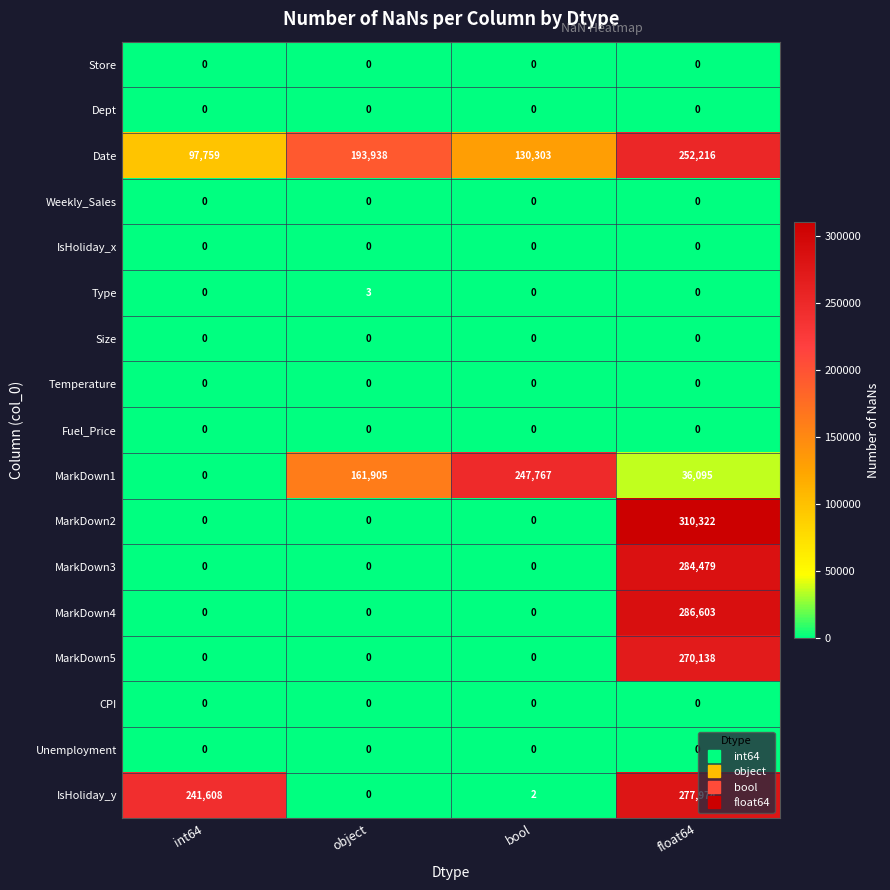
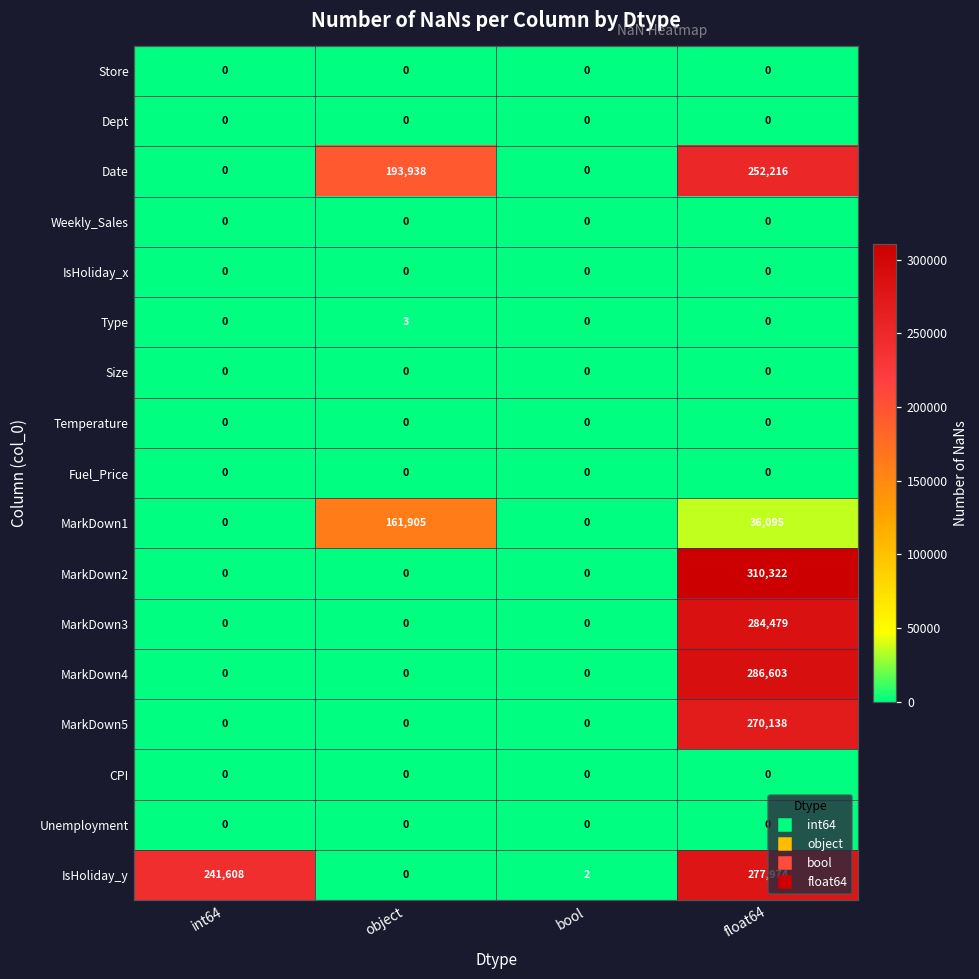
  {
    "Store": {
      "int64": "0",
      "object": "0",
      "bool": "0",
      "float64": "0"
    },
    "Dept": {
      "int64": "0",
      "object": "0",
      "bool": "0",
      "float64": "0"
    },
    "Date": {
-     "int64": "97,759",
+     "int64": "0",
      "object": "193,938",
-     "bool": "130,303",
+     "bool": "0",
      "float64": "252,216"
    },
    "Weekly_Sales": {
      "int64": "0",
      "object": "0",
      "bool": "0",
      "float64": "0"
    },
    "IsHoliday_x": {
      "int64": "0",
      "object": "0",
      "bool": "0",
      "float64": "0"
    },
    "Type": {
      "int64": "0",
      "object": "3",
      "bool": "0",
      "float64": "0"
    },
    "Size": {
      "int64": "0",
      "object": "0",
      "bool": "0",
      "float64": "0"
    },
    "Temperature": {
      "int64": "0",
      "object": "0",
      "bool": "0",
      "float64": "0"
    },
    "Fuel_Price": {
      "int64": "0",
      "object": "0",
      "bool": "0",
      "float64": "0"
    },
    "MarkDown1": {
      "int64": "0",
      "object": "161,905",
-     "bool": "247,767",
+     "bool": "0",
      "float64": "36,095"
    },
    "MarkDown2": {
      "int64": "0",
      "object": "0",
      "bool": "0",
      "float64": "310,322"
    },
    "MarkDown3": {
      "int64": "0",
      "object": "0",
      "bool": "0",
      "float64": "284,479"
    },
    "MarkDown4": {
      "int64": "0",
      "object": "0",
      "bool": "0",
      "float64": "286,603"
    },
    "MarkDown5": {
      "int64": "0",
      "object": "0",
      "bool": "0",
      "float64": "270,138"
    },
    "CPI": {
      "int64": "0",
      "object": "0",
      "bool": "0",
      "float64": "0"
    },
    "Unemployment": {
      "int64": "0",
      "object": "0",
      "bool": "0"
    },
    "IsHoliday_y": {
      "int64": "241,608",
      "object": "0",
      "bool": "2"
    }
  }
